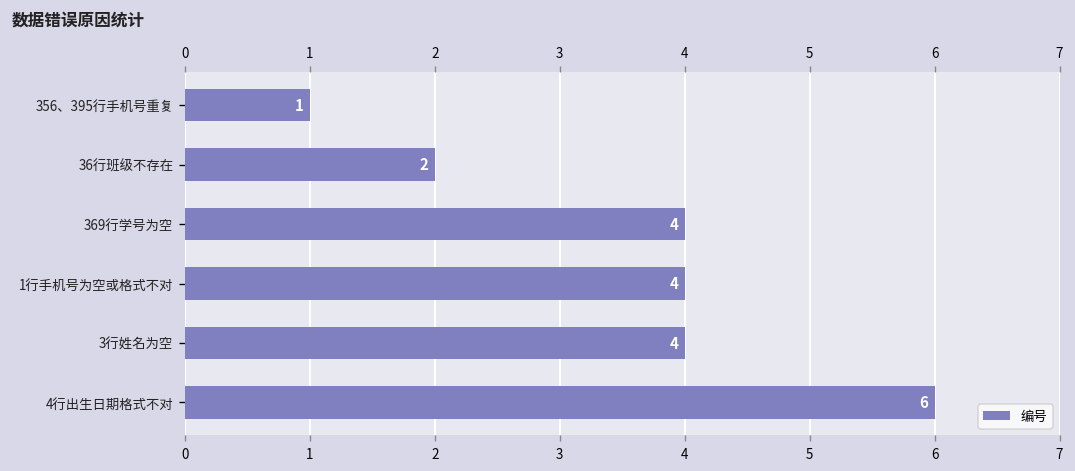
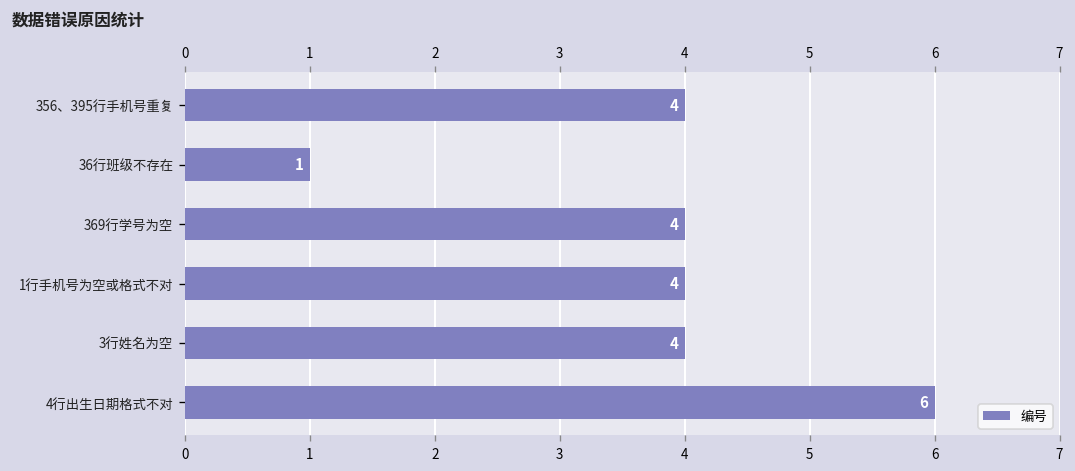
  {
-   "356、395行手机号重复": 1,
-   "36行班级不存在": 2,
+   "356、395行手机号重复": 4,
+   "36行班级不存在": 1,
    "369行学号为空": 4,
    "1行手机号为空或格式不对": 4,
    "3行姓名为空": 4,
    "4行出生日期格式不对": 6
  }
